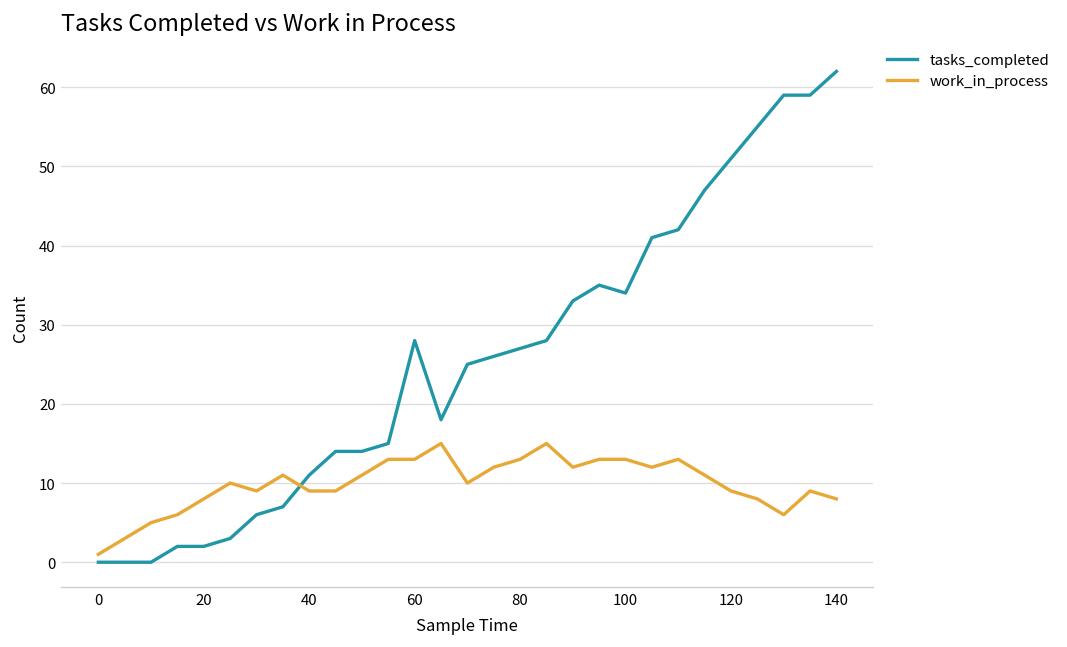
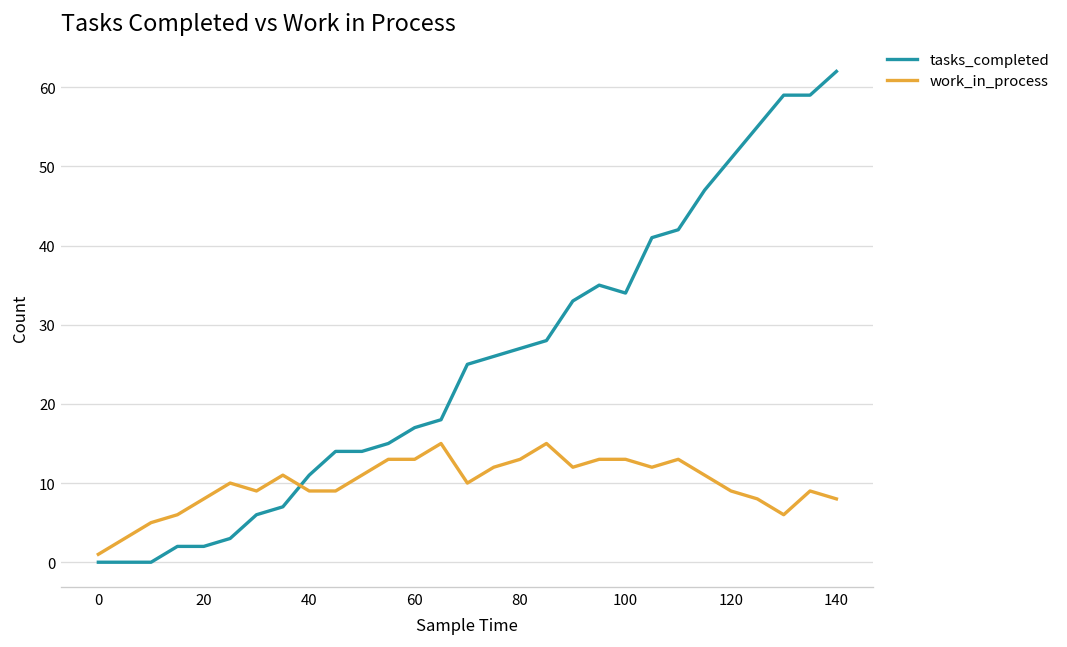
  {
    "tasks_completed": {
      "0": 0,
      "20": 2,
      "40": 11,
-     "60": 28,
+     "60": 17,
      "80": 27,
      "100": 34,
      "120": 51,
      "140": 62
    },
    "work_in_process": {
      "0": 1,
      "20": 8,
      "40": 9,
      "60": 13,
      "80": 13,
      "100": 13,
      "120": 9,
      "140": 8
    }
  }
